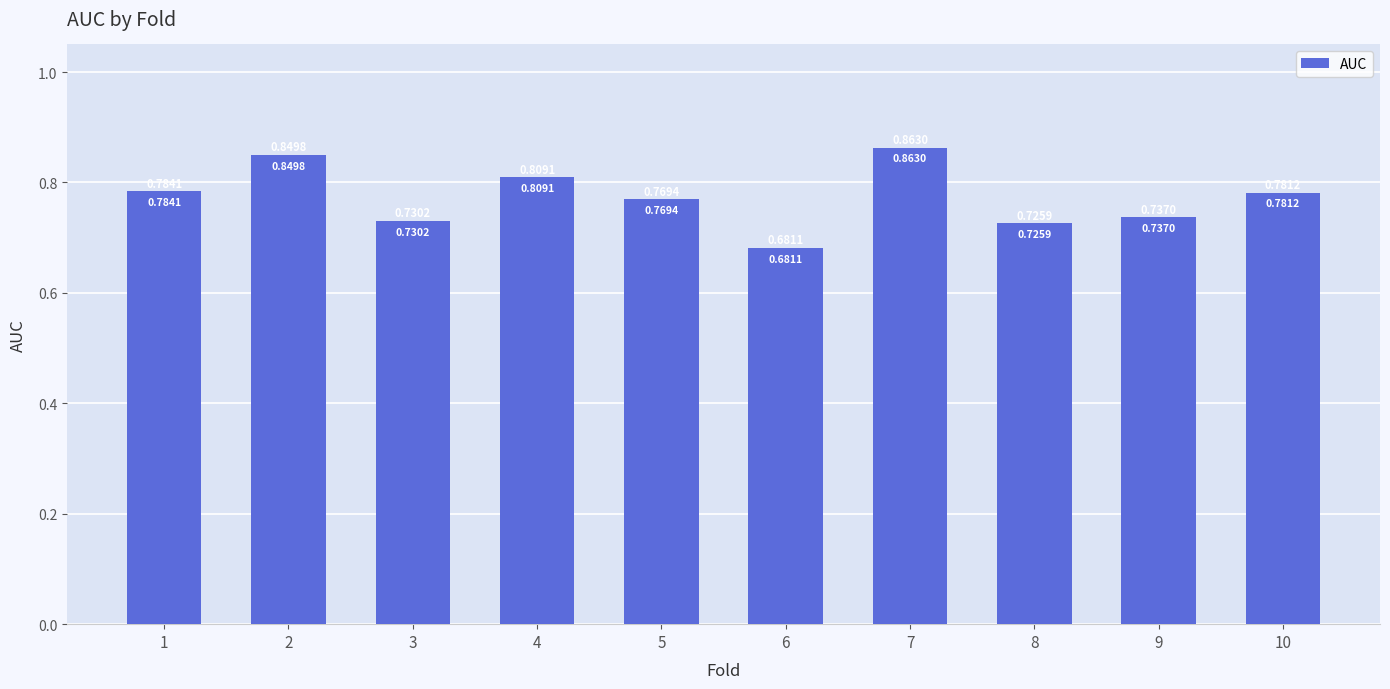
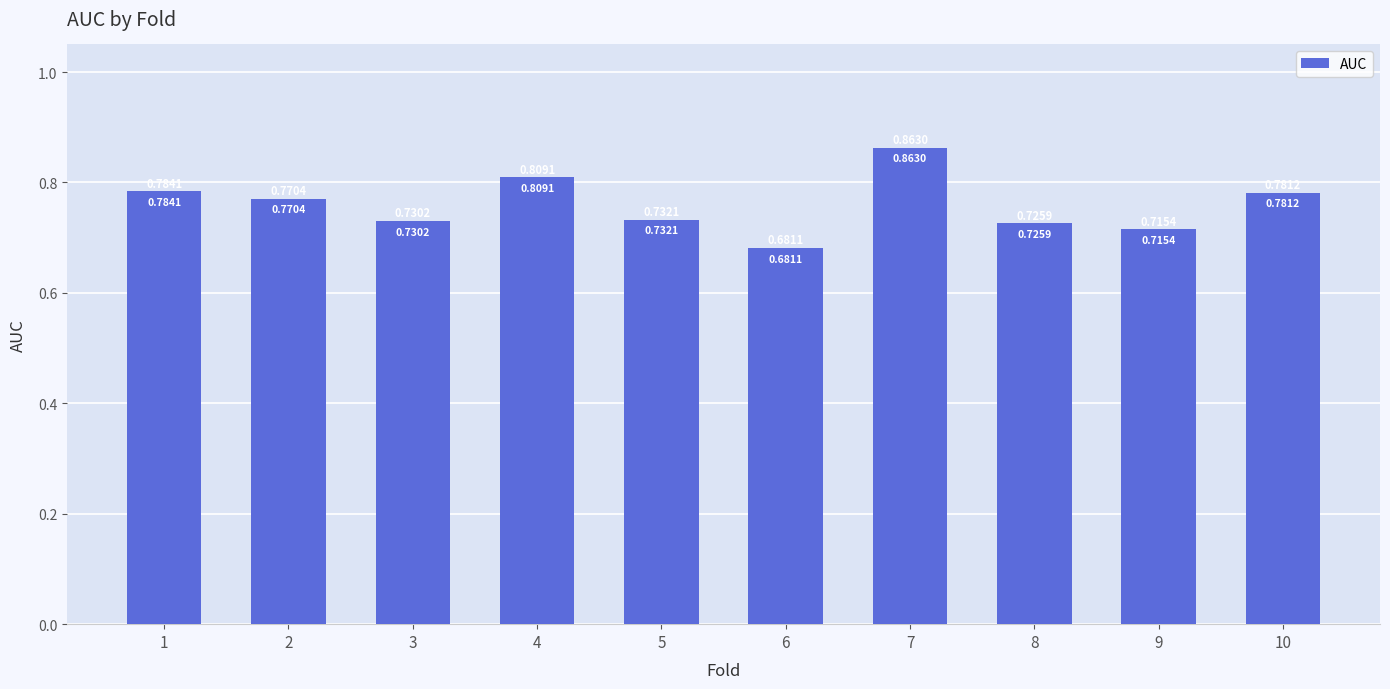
  {
    "1": 0.7841,
-   "2": 0.8498,
+   "2": 0.7704,
    "3": 0.7302,
    "4": 0.8091,
-   "5": 0.7694,
+   "5": 0.7321,
    "6": 0.6811,
    "7": 0.8630,
    "8": 0.7259,
-   "9": 0.7370,
+   "9": 0.7154,
    "10": 0.7812
  }
